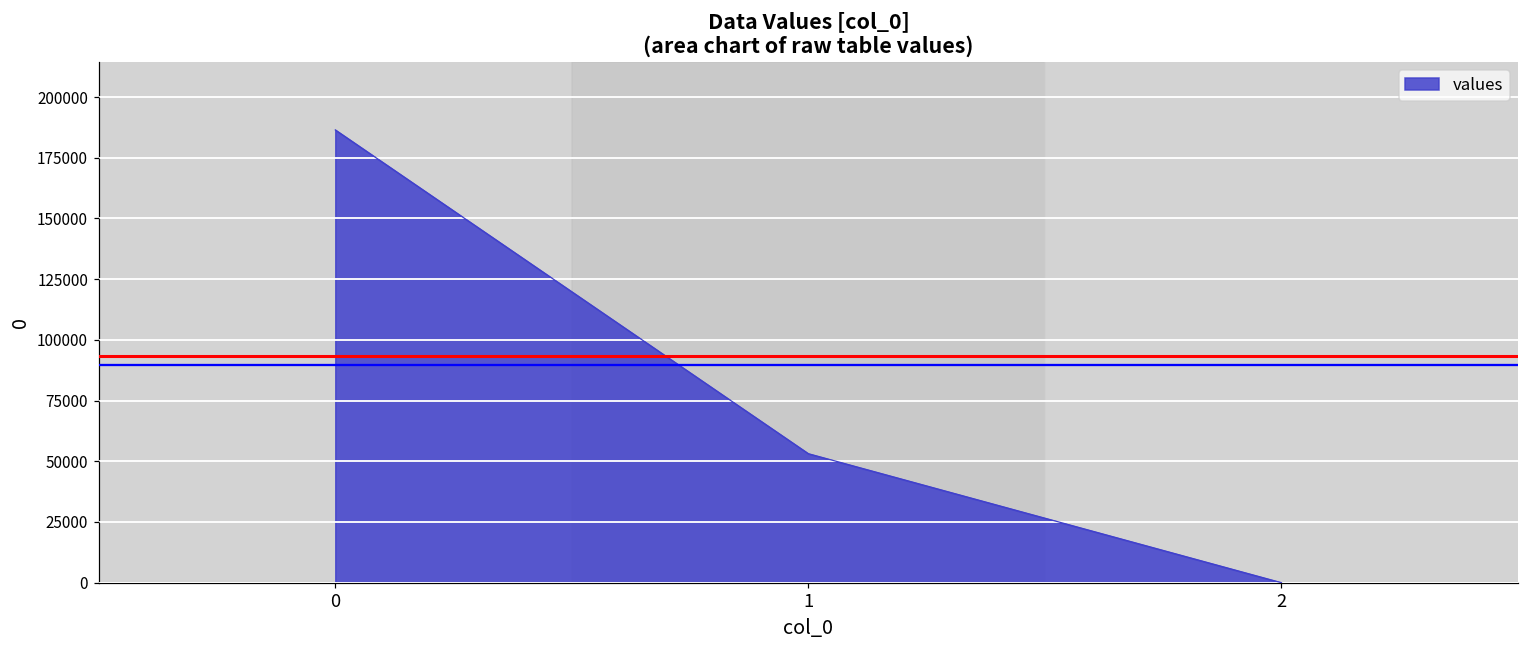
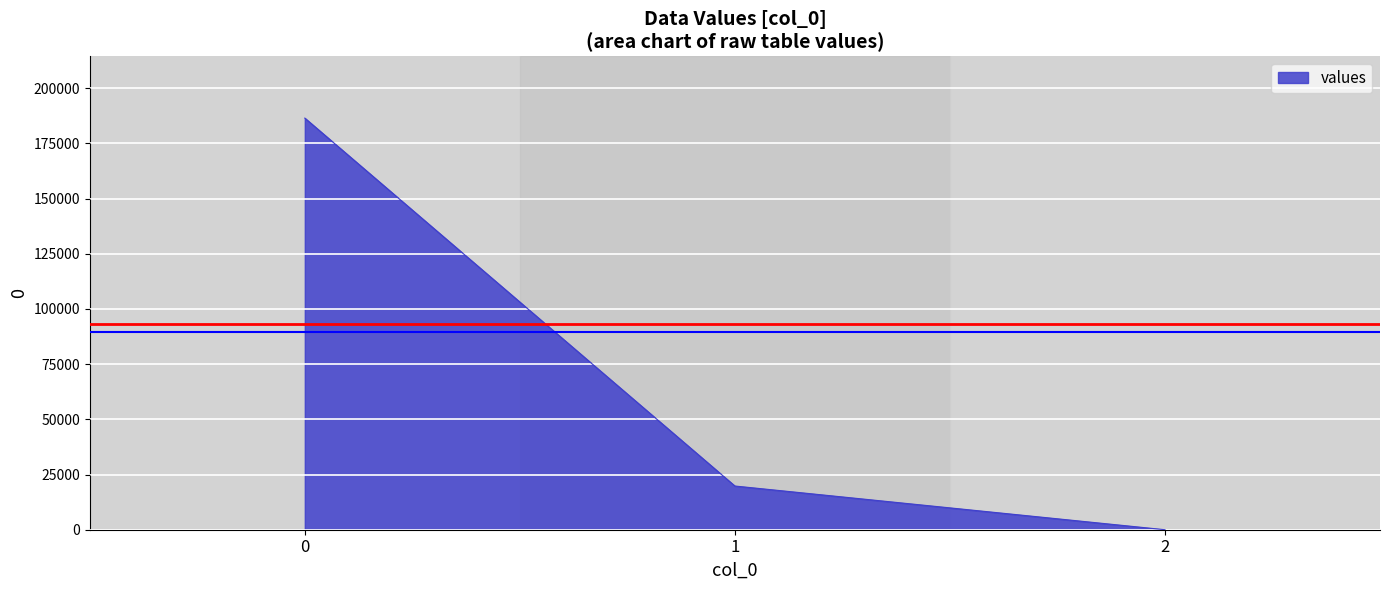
  {
    "0": 186000,
-   "1": 53000,
+   "1": 20000,
    "2": 0
  }
